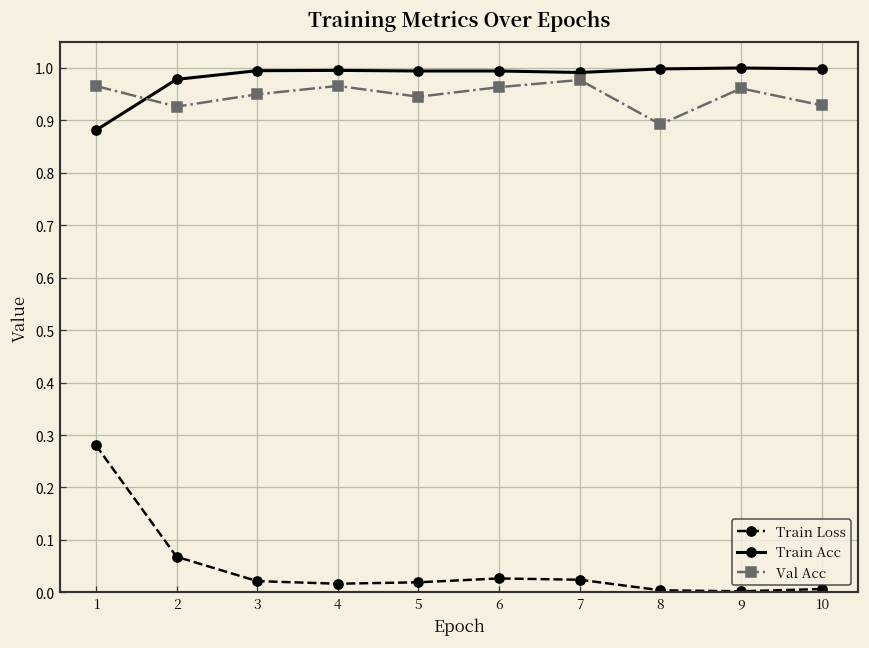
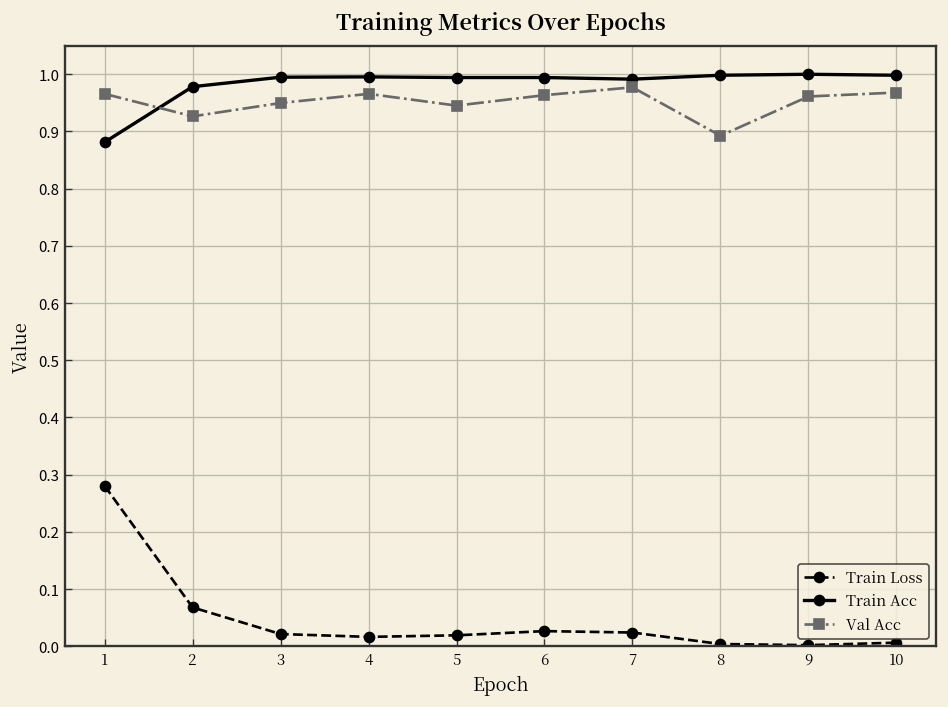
  {
    "Val Acc": {
      "1": 0.97,
      "2": 0.93,
      "3": 0.95,
      "4": 0.97,
      "5": 0.95,
      "6": 0.96,
      "7": 0.98,
      "8": 0.89,
      "9": 0.96,
-     "10": 0.93
+     "10": 0.97
    }
  }
